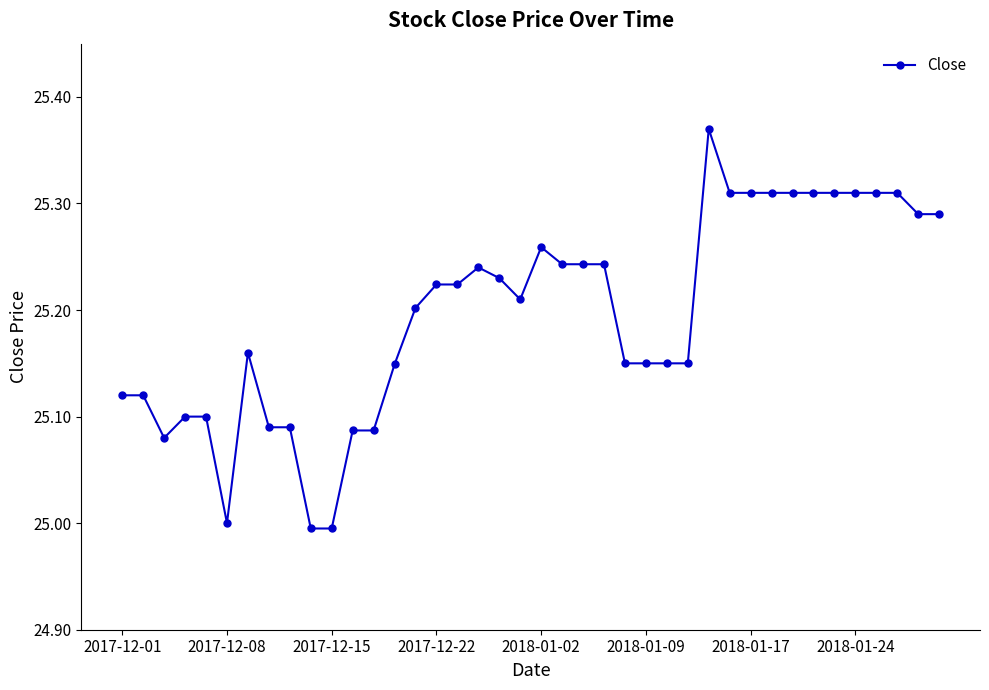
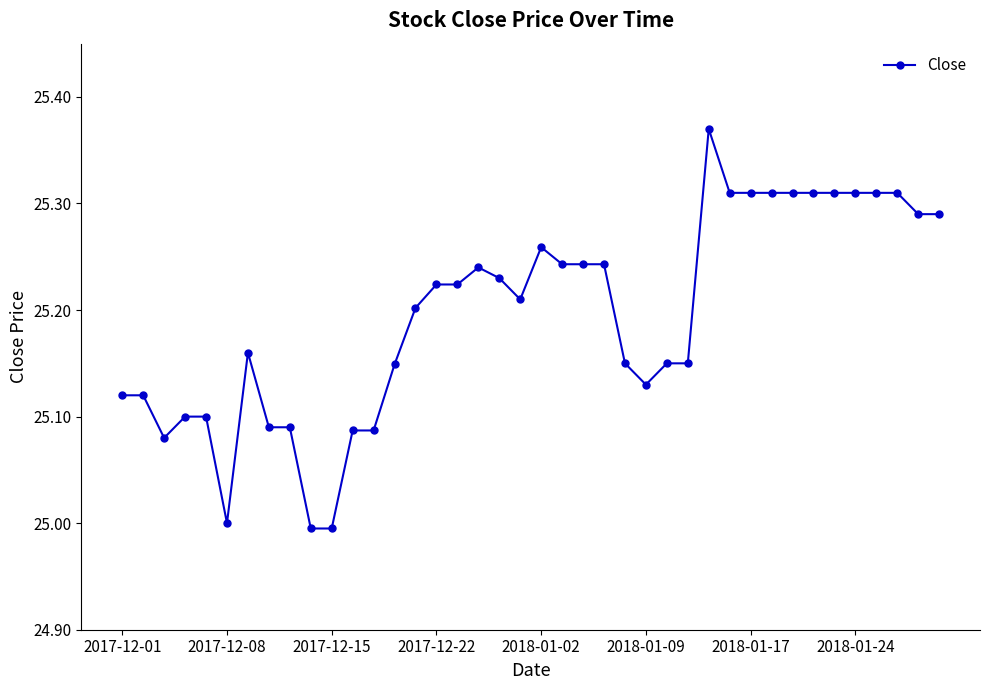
  {
    "2017-12-01": 25.12,
    "2017-12-08": 25.00,
    "2017-12-15": 24.995,
    "2017-12-22": 25.224,
    "2018-01-02": 25.26,
-   "2018-01-09": 25.15,
+   "2018-01-09": 25.13,
    "2018-01-17": 25.31,
    "2018-01-24": 25.31
  }
